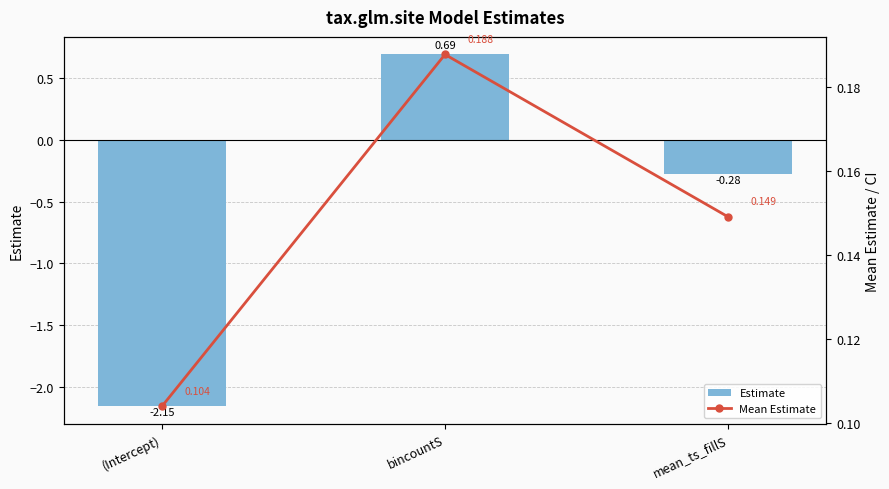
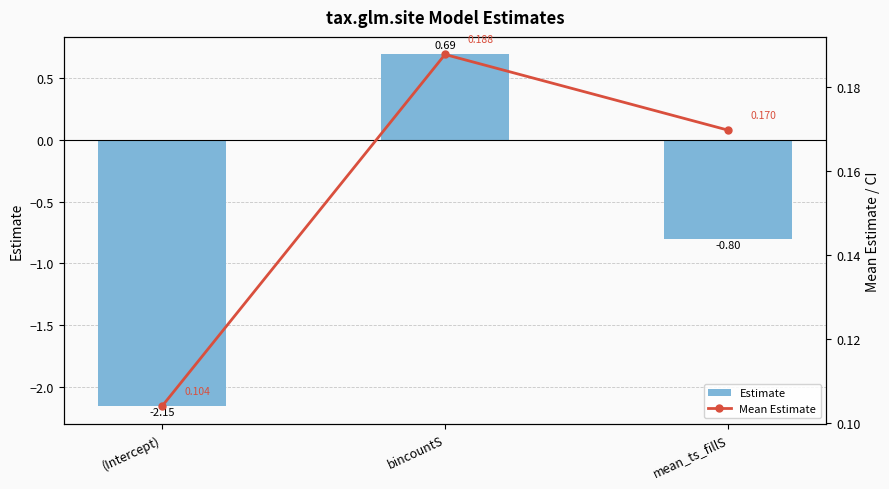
  {
    "Estimate": {
      "bincountS": 0.69,
-     "mean_ts_fillS": -0.28
+     "mean_ts_fillS": -0.80
    },
    "Mean Estimate": {
      "bincountS": 0.188,
-     "mean_ts_fillS": 0.149
+     "mean_ts_fillS": 0.170
    }
  }
